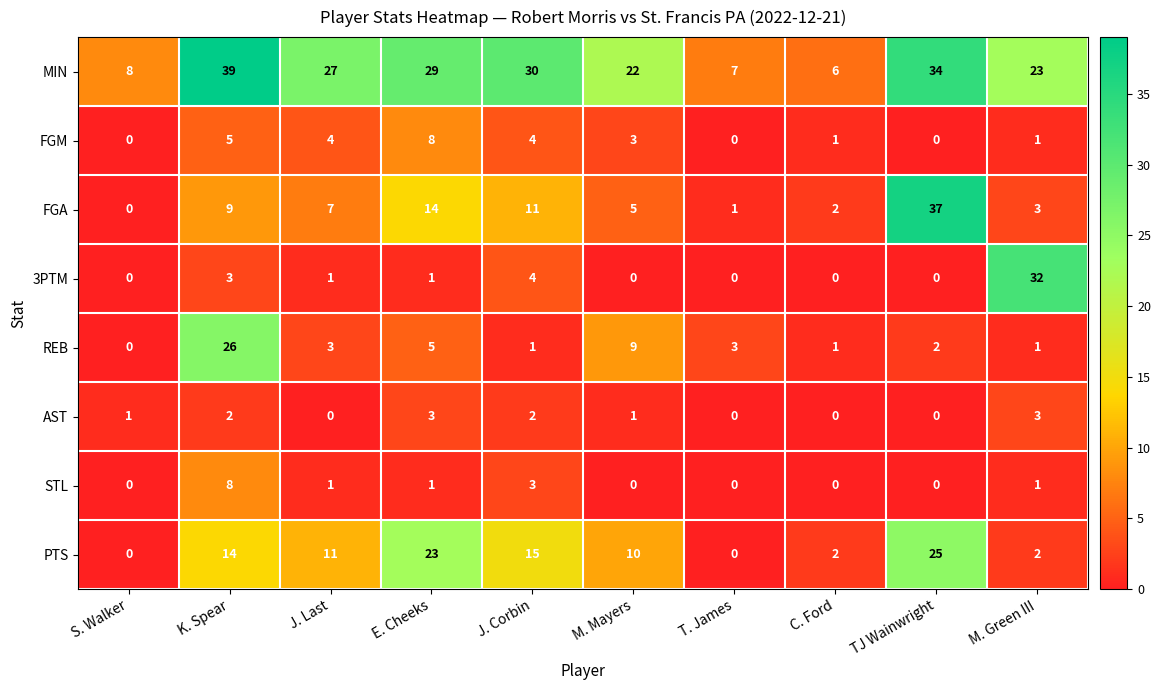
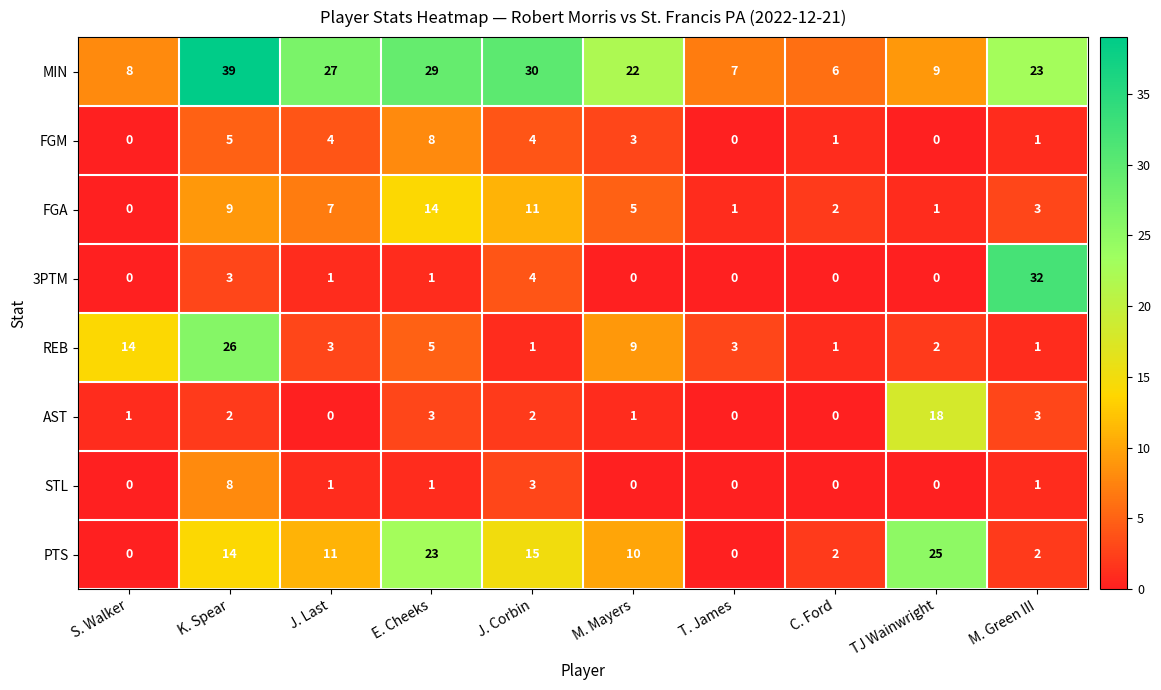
  {
    "MIN": {
      "S. Walker": 8,
      "K. Spear": 39,
      "J. Last": 27,
      "E. Cheeks": 29,
      "J. Corbin": 30,
      "M. Mayers": 22,
      "T. James": 7,
      "C. Ford": 6,
-     "TJ Wainwright": 34,
+     "TJ Wainwright": 9,
      "M. Green III": 23
    },
    "FGM": {
      "S. Walker": 0,
      "K. Spear": 5,
      "J. Last": 4,
      "E. Cheeks": 8,
      "J. Corbin": 4,
      "M. Mayers": 3,
      "T. James": 0,
      "C. Ford": 1,
      "TJ Wainwright": 0,
      "M. Green III": 1
    },
    "FGA": {
      "S. Walker": 0,
      "K. Spear": 9,
      "J. Last": 7,
      "E. Cheeks": 14,
      "J. Corbin": 11,
      "M. Mayers": 5,
      "T. James": 1,
      "C. Ford": 2,
-     "TJ Wainwright": 37,
+     "TJ Wainwright": 1,
      "M. Green III": 3
    },
    "3PTM": {
      "S. Walker": 0,
      "K. Spear": 3,
      "J. Last": 1,
      "E. Cheeks": 1,
      "J. Corbin": 4,
      "M. Mayers": 0,
      "T. James": 0,
      "C. Ford": 0,
      "TJ Wainwright": 0,
      "M. Green III": 32
    },
    "REB": {
-     "S. Walker": 0,
+     "S. Walker": 14,
      "K. Spear": 26,
      "J. Last": 3,
      "E. Cheeks": 5,
      "J. Corbin": 1,
      "M. Mayers": 9,
      "T. James": 3,
      "C. Ford": 1,
      "TJ Wainwright": 2,
      "M. Green III": 1
    },
    "AST": {
      "S. Walker": 1,
      "K. Spear": 2,
      "J. Last": 0,
      "E. Cheeks": 3,
      "J. Corbin": 2,
      "M. Mayers": 1,
      "T. James": 0,
      "C. Ford": 0,
-     "TJ Wainwright": 0,
+     "TJ Wainwright": 18,
      "M. Green III": 3
    },
    "STL": {
      "S. Walker": 0,
      "K. Spear": 8,
      "J. Last": 1,
      "E. Cheeks": 1,
      "J. Corbin": 3,
      "M. Mayers": 0,
      "T. James": 0,
      "C. Ford": 0,
      "TJ Wainwright": 0,
      "M. Green III": 1
    },
    "PTS": {
      "S. Walker": 0,
      "K. Spear": 14,
      "J. Last": 11,
      "E. Cheeks": 23,
      "J. Corbin": 15,
      "M. Mayers": 10,
      "T. James": 0,
      "C. Ford": 2,
      "TJ Wainwright": 25,
      "M. Green III": 2
    }
  }
